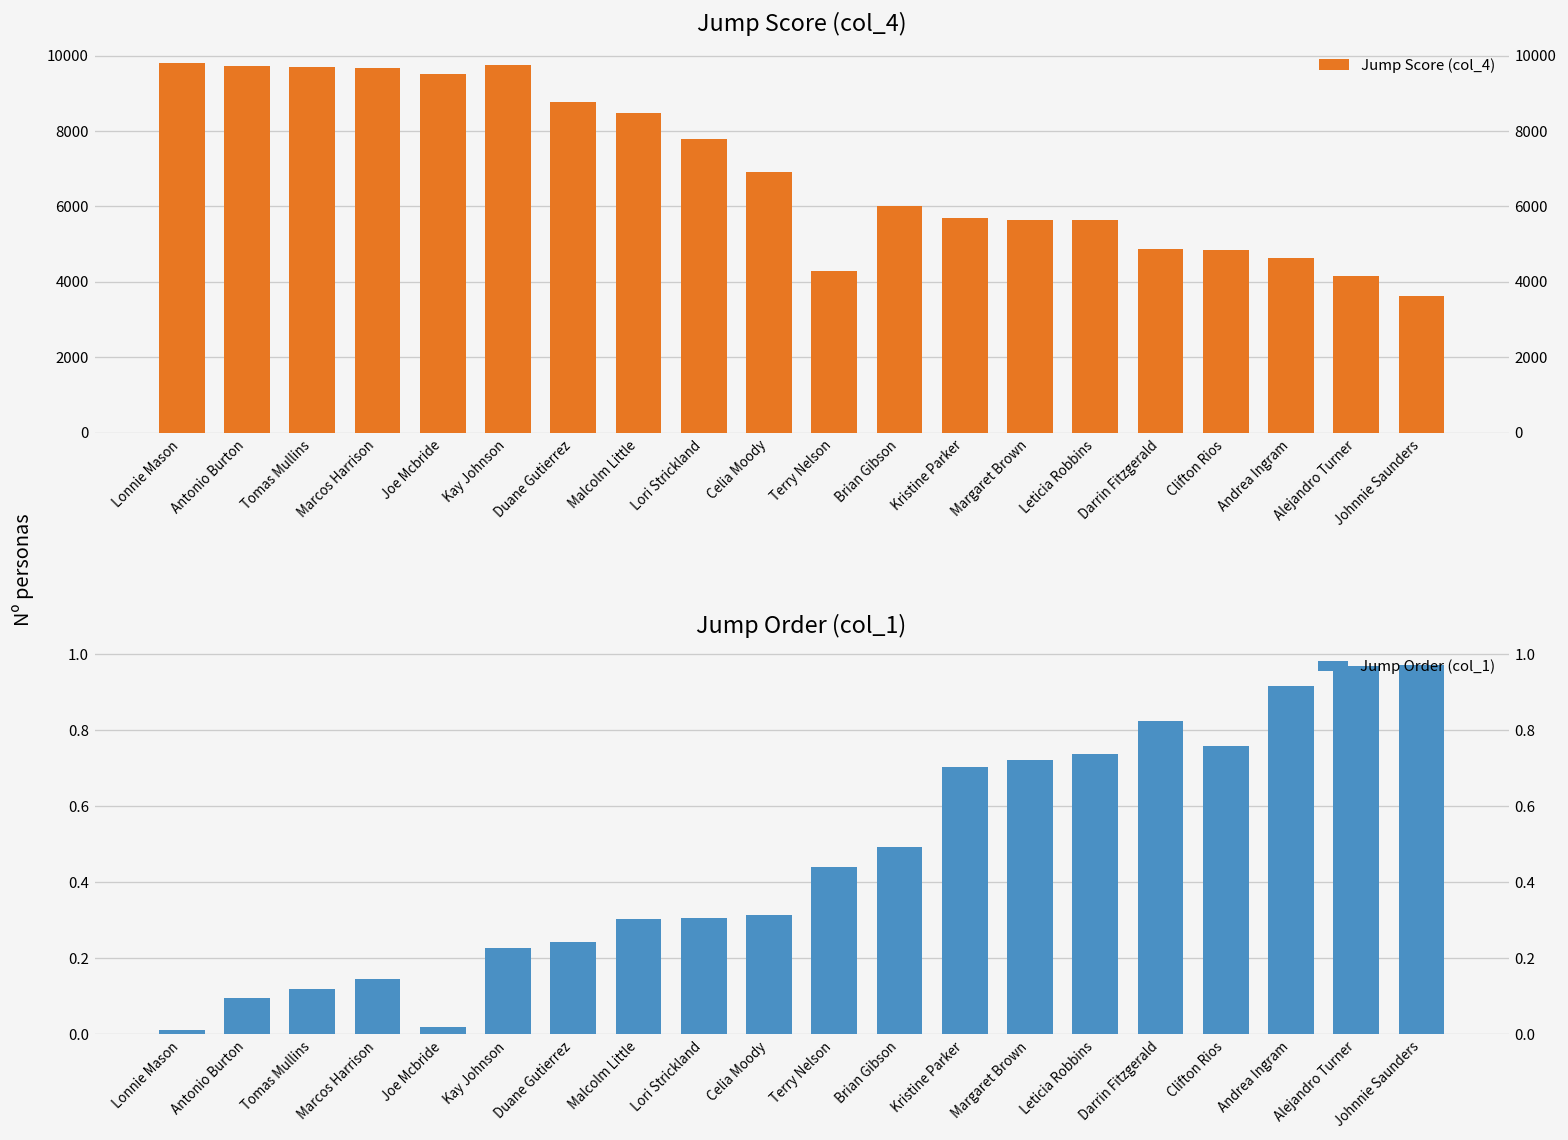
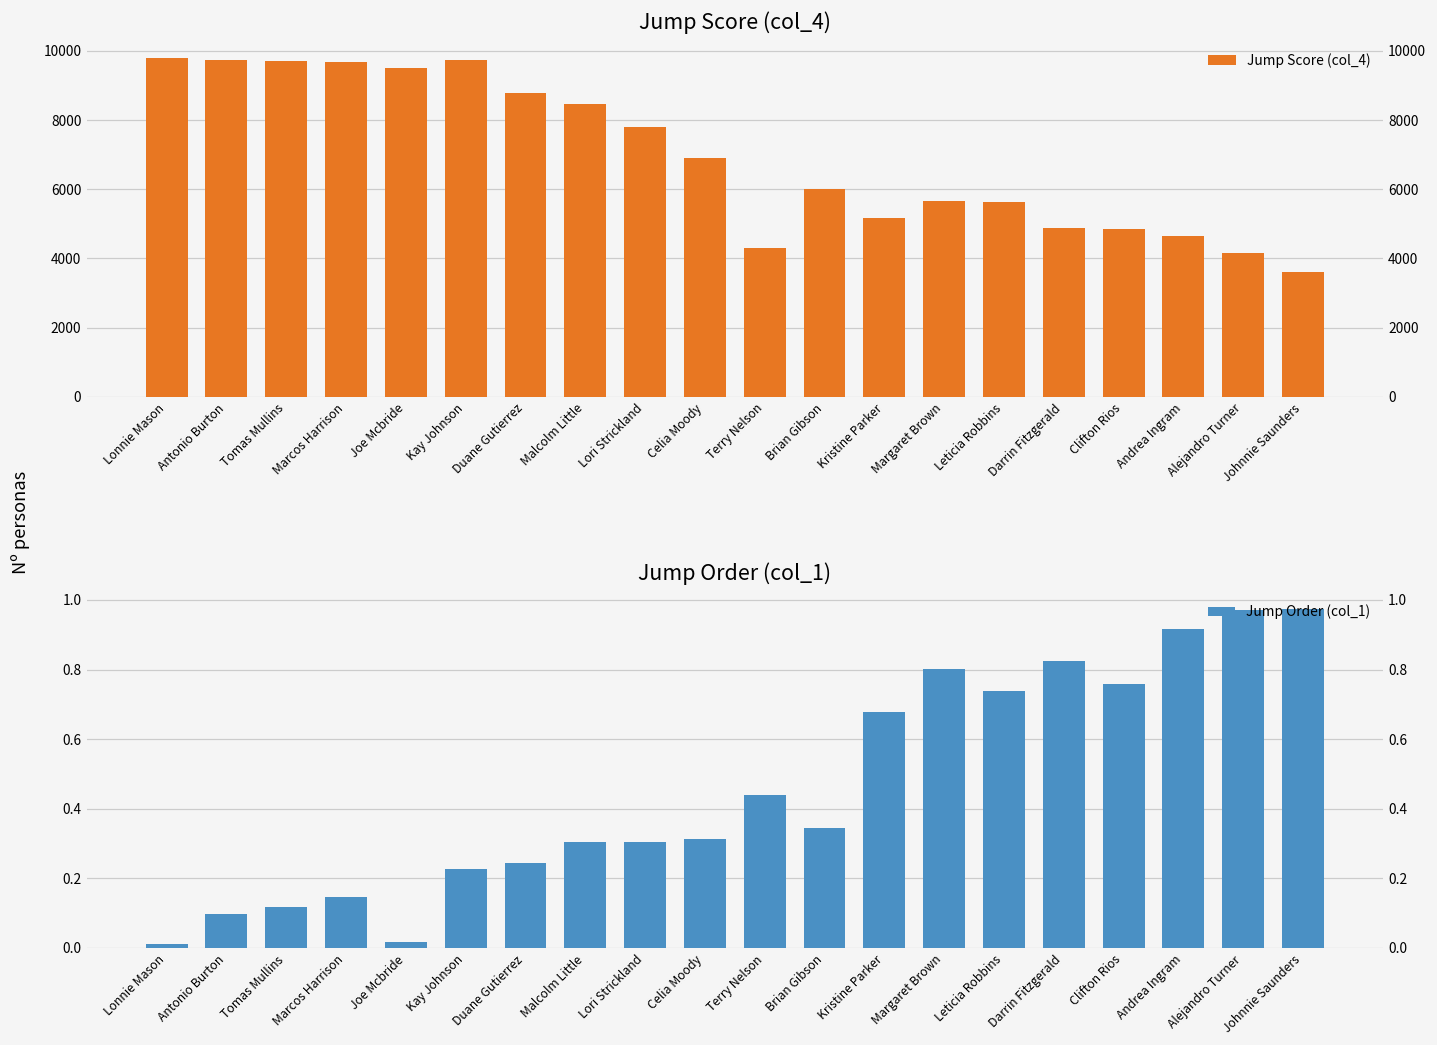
  {
    "Jump Score (col_4)": {
      "Lonnie Mason": 9800,
      "Antonio Burton": 9700,
      "Tomas Mullins": 9700,
      "Marcos Harrison": 9700,
      "Joe Mcbride": 9500,
      "Kay Johnson": 9700,
      "Duane Gutierrez": 8800,
      "Malcolm Little": 8500,
      "Lori Strickland": 7800,
      "Celia Moody": 6900,
      "Terry Nelson": 4300,
      "Brian Gibson": 6000,
-     "Kristine Parker": 5700,
+     "Kristine Parker": 5200,
      "Margaret Brown": 5600,
      "Leticia Robbins": 5600,
      "Darrin Fitzgerald": 4900,
      "Clifton Rios": 4800,
      "Andrea Ingram": 4600,
      "Alejandro Turner": 4200,
      "Johnnie Saunders": 3600
    },
    "Jump Order (col_1)": {
      "Lonnie Mason": 0.01,
      "Antonio Burton": 0.10,
      "Tomas Mullins": 0.12,
      "Marcos Harrison": 0.15,
      "Joe Mcbride": 0.02,
      "Kay Johnson": 0.23,
      "Duane Gutierrez": 0.24,
      "Malcolm Little": 0.30,
      "Lori Strickland": 0.31,
      "Celia Moody": 0.31,
      "Terry Nelson": 0.44,
-     "Brian Gibson": 0.49,
-     "Kristine Parker": 0.70,
-     "Margaret Brown": 0.72,
+     "Brian Gibson": 0.35,
+     "Kristine Parker": 0.68,
+     "Margaret Brown": 0.80,
      "Leticia Robbins": 0.74,
      "Darrin Fitzgerald": 0.82,
      "Clifton Rios": 0.76,
      "Andrea Ingram": 0.92,
      "Alejandro Turner": 0.97,
      "Johnnie Saunders": 0.97
    }
  }
